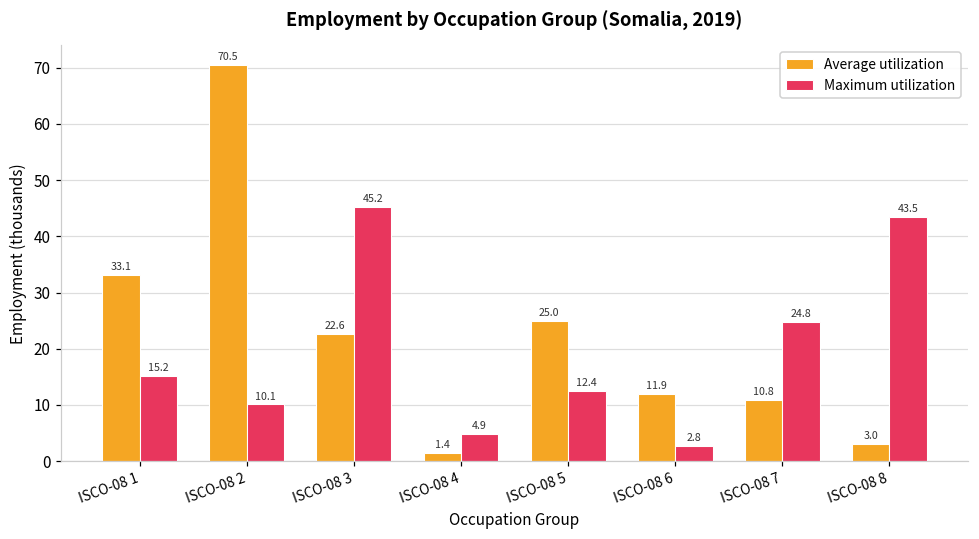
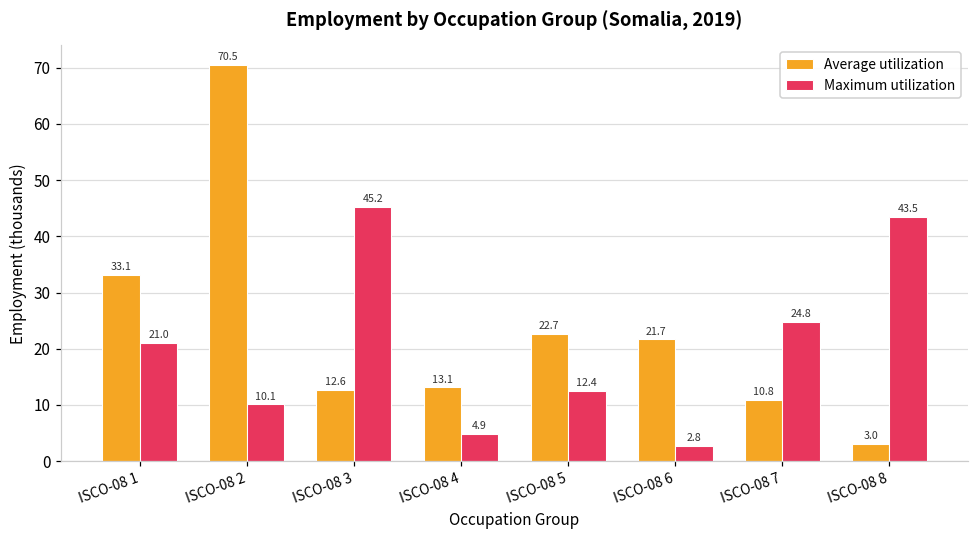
  {
    "Average utilization": {
      "ISCO-08 1": 33.1,
      "ISCO-08 2": 70.5,
-     "ISCO-08 3": 22.6,
-     "ISCO-08 4": 1.4,
-     "ISCO-08 5": 25.0,
-     "ISCO-08 6": 11.9,
+     "ISCO-08 3": 12.6,
+     "ISCO-08 4": 13.1,
+     "ISCO-08 5": 22.7,
+     "ISCO-08 6": 21.7,
      "ISCO-08 7": 10.8,
      "ISCO-08 8": 3.0
    },
    "Maximum utilization": {
-     "ISCO-08 1": 15.2,
+     "ISCO-08 1": 21.0,
      "ISCO-08 2": 10.1,
      "ISCO-08 3": 45.2,
      "ISCO-08 4": 4.9,
      "ISCO-08 5": 12.4,
      "ISCO-08 6": 2.8,
      "ISCO-08 7": 24.8,
      "ISCO-08 8": 43.5
    }
  }
